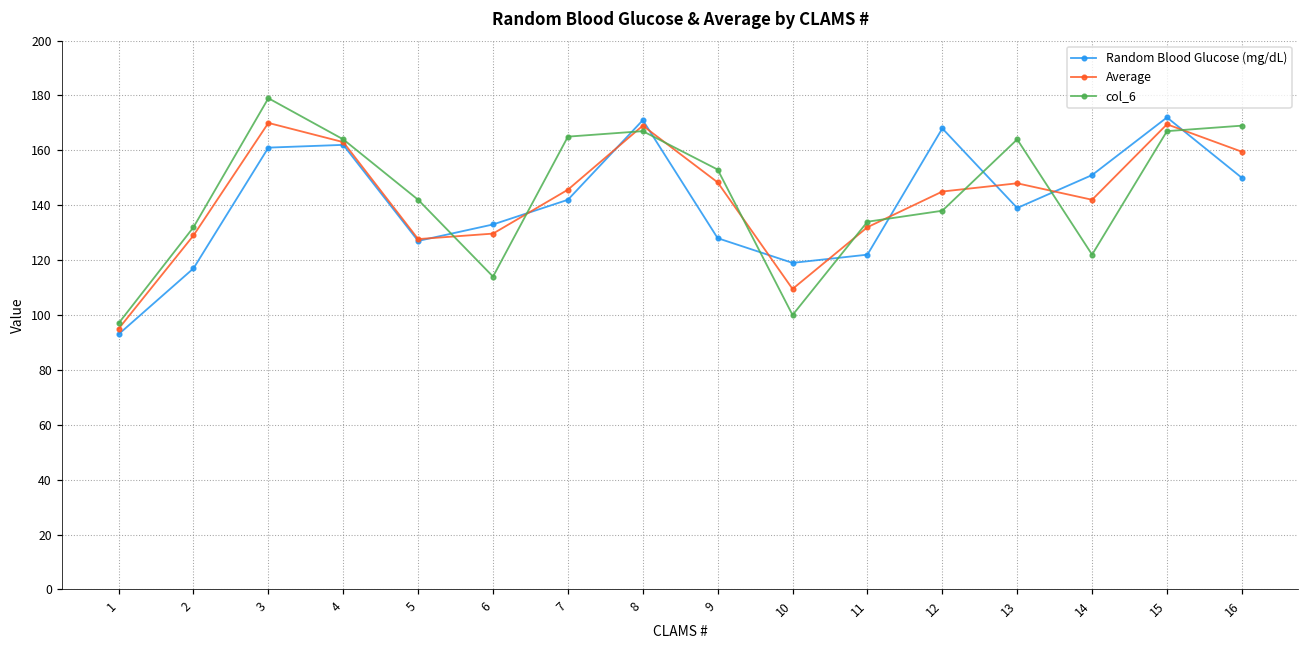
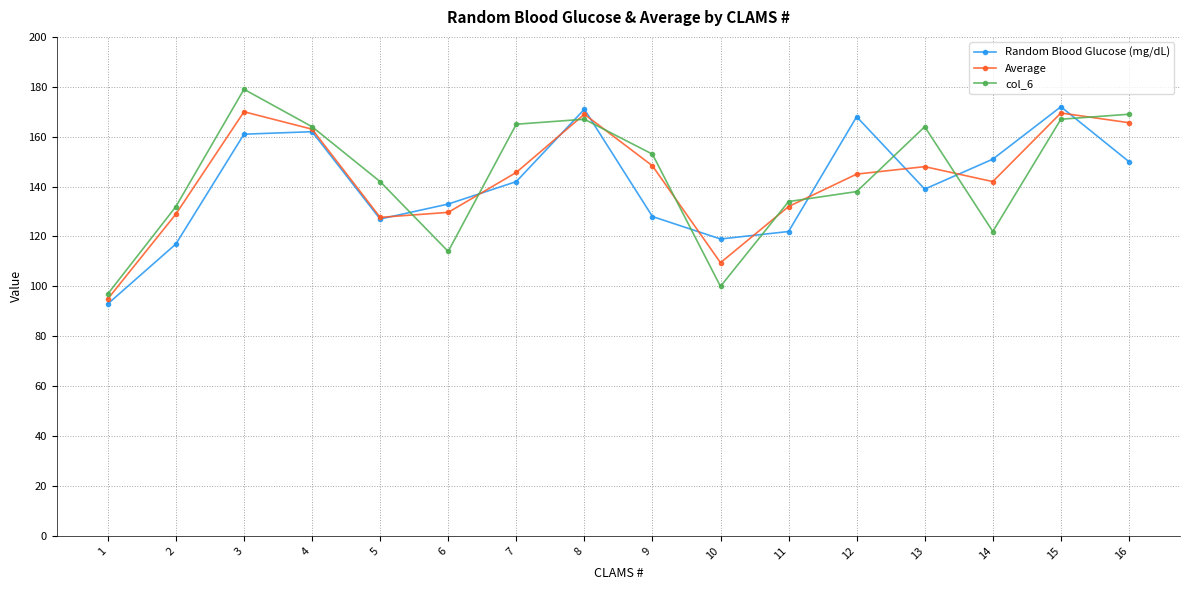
  {
    "Random Blood Glucose (mg/dL)": {
      "1": 93,
      "2": 117,
      "3": 161,
      "6": 133,
      "7": 142,
      "8": 171,
      "9": 128,
      "10": 119,
      "11": 122,
      "12": 168,
      "13": 139,
      "14": 151,
      "15": 172,
      "16": 150
    },
    "Average": {
      "1": 95,
      "2": 129,
      "3": 170,
      "6": 130,
      "7": 146,
      "8": 169,
      "9": 148,
      "10": 110,
      "11": 132,
      "12": 145,
      "13": 148,
      "14": 142,
      "15": 170,
-     "16": 160
+     "16": 166
    },
    "col_6": {
      "1": 97,
      "2": 132,
      "3": 179,
      "5": 142,
      "6": 114,
      "7": 165,
      "8": 167,
      "9": 153,
      "10": 100,
      "11": 134,
      "12": 138,
      "13": 164,
      "14": 122,
      "15": 167,
      "16": 169
    }
  }
